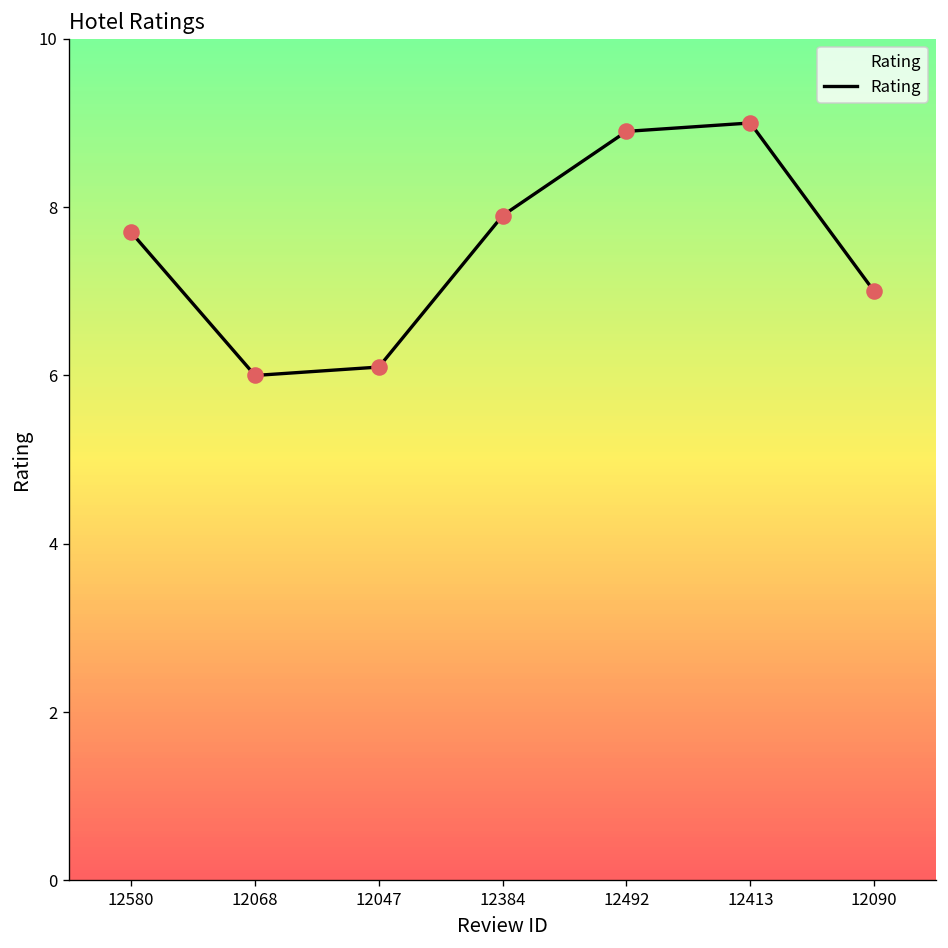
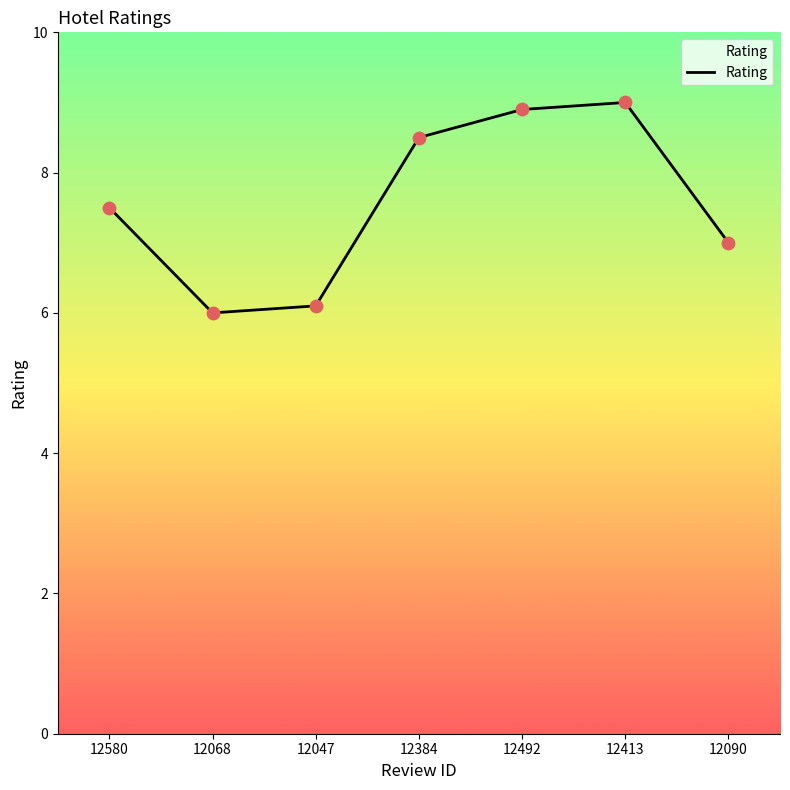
  {
-   "12580": 7.7,
+   "12580": 7.5,
    "12068": 6.0,
    "12047": 6.1,
-   "12384": 7.9,
+   "12384": 8.5,
    "12492": 8.9,
    "12413": 9.0,
    "12090": 7.0
  }
